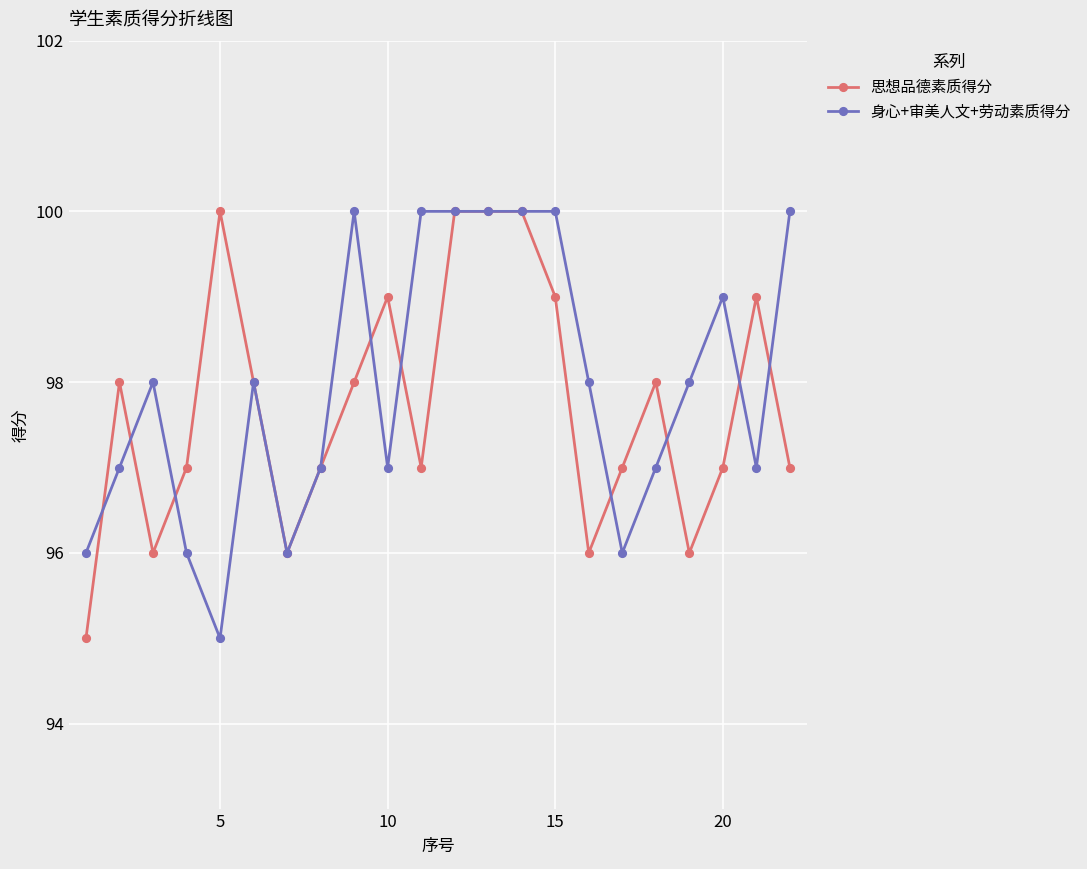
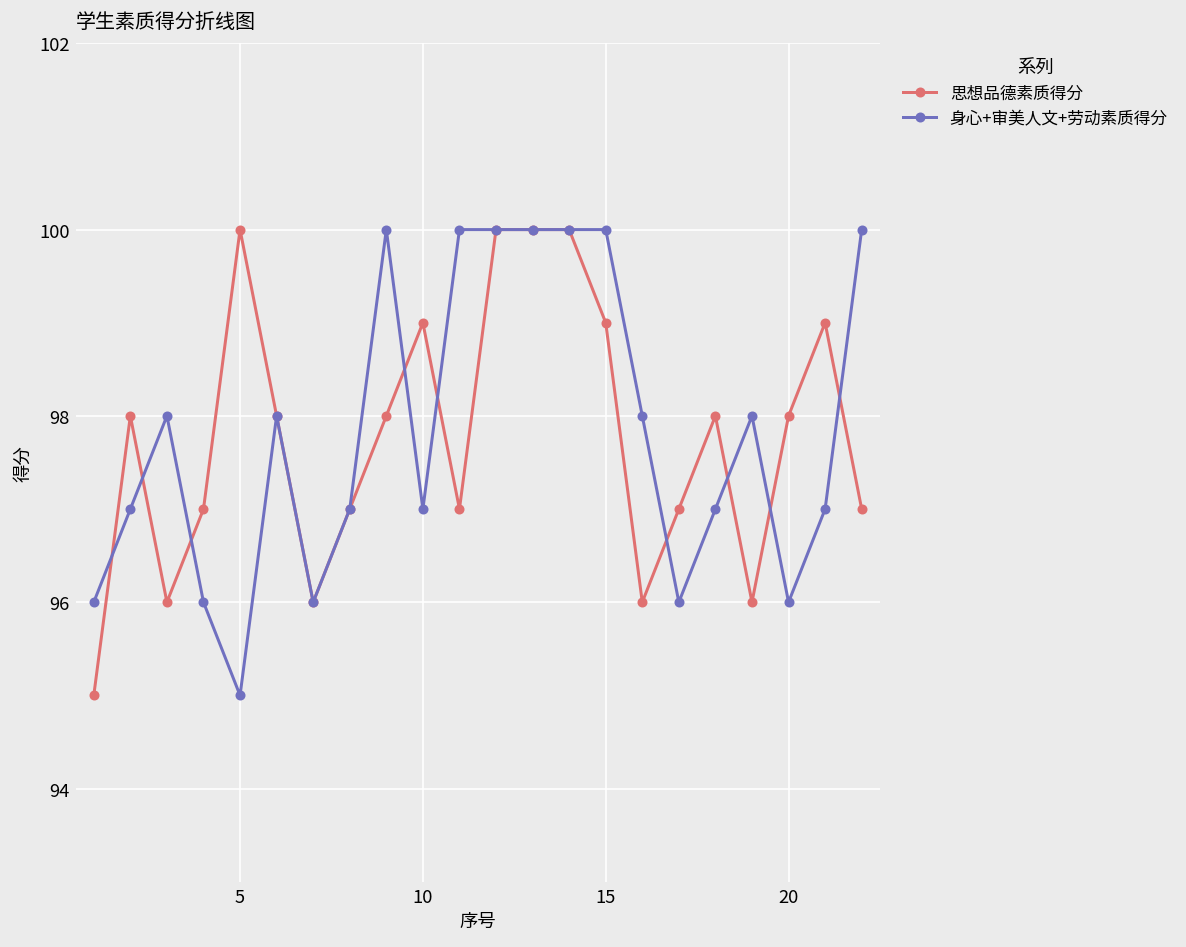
  {
    "思想品德素质得分": {
      "5": 100,
      "10": 99,
      "15": 99,
-     "20": 97
+     "20": 98
    },
    "身心+审美人文+劳动素质得分": {
      "5": 95,
      "10": 97,
      "15": 100,
-     "20": 99
+     "20": 96
    }
  }
